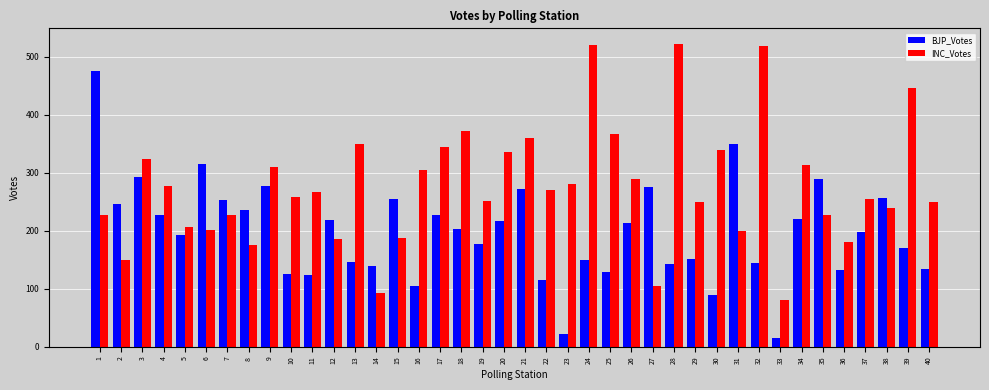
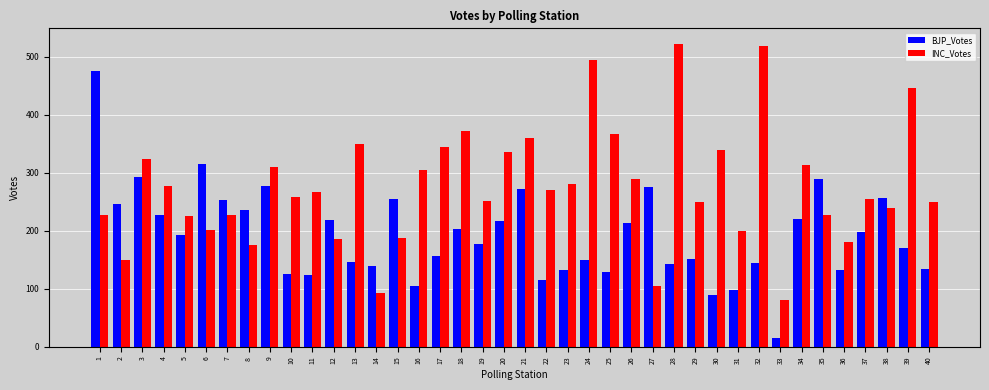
  {
    "BJP_Votes": {
      "1": 480,
      "2": 250,
      "3": 290,
      "4": 230,
      "5": 190,
      "6": 320,
      "7": 250,
      "8": 240,
      "9": 280,
      "10": 130,
      "11": 120,
      "12": 220,
      "13": 150,
      "14": 140,
      "15": 260,
      "16": 110,
-     "17": 230,
+     "17": 160,
      "18": 200,
      "19": 180,
      "20": 220,
      "21": 270,
      "22": 120,
-     "23": 20,
+     "23": 130,
      "24": 150,
      "25": 130,
      "26": 210,
      "27": 280,
      "28": 140,
      "29": 150,
      "30": 90,
-     "31": 350,
+     "31": 100,
      "32": 150,
      "33": 20,
      "34": 220,
      "35": 290,
      "36": 130,
      "37": 200,
      "38": 260,
      "39": 170,
      "40": 130
    },
    "INC_Votes": {
      "1": 230,
      "2": 150,
      "3": 320,
      "4": 280,
-     "5": 210,
+     "5": 230,
      "6": 200,
      "7": 230,
      "8": 180,
      "9": 310,
      "10": 260,
      "11": 270,
      "12": 190,
      "13": 350,
      "14": 90,
      "15": 190,
      "16": 310,
      "17": 350,
      "18": 370,
      "19": 250,
      "20": 340,
      "21": 360,
      "22": 270,
      "23": 280,
-     "24": 520,
+     "24": 490,
      "25": 370,
      "26": 290,
      "27": 110,
      "28": 520,
      "29": 250,
      "30": 340,
      "31": 200,
      "32": 520,
      "33": 80,
      "34": 310,
      "35": 230,
      "36": 180,
      "37": 260,
      "38": 240,
      "39": 450,
      "40": 250
    }
  }
